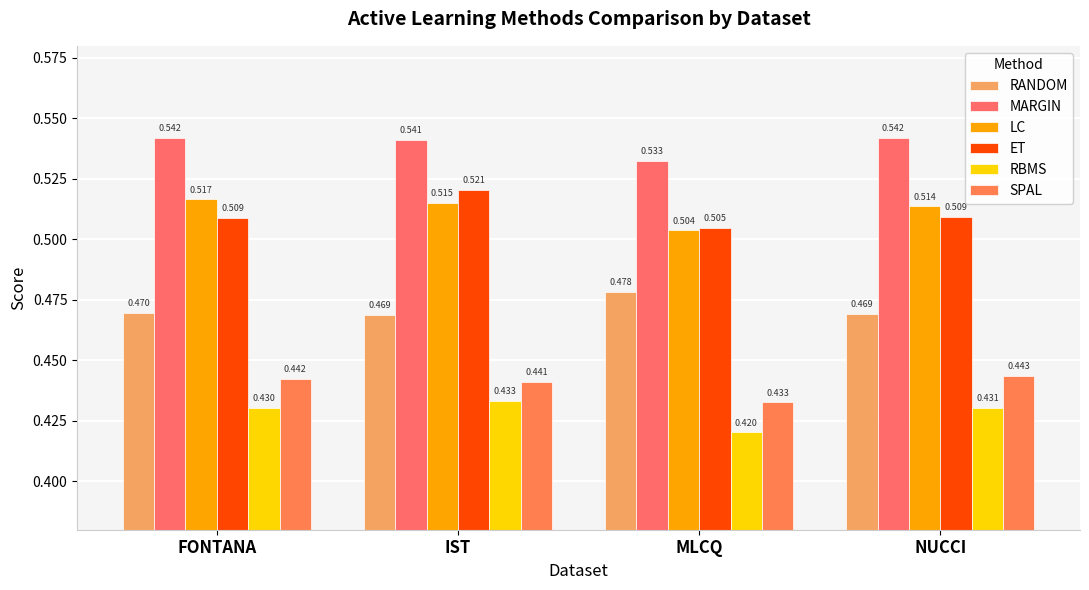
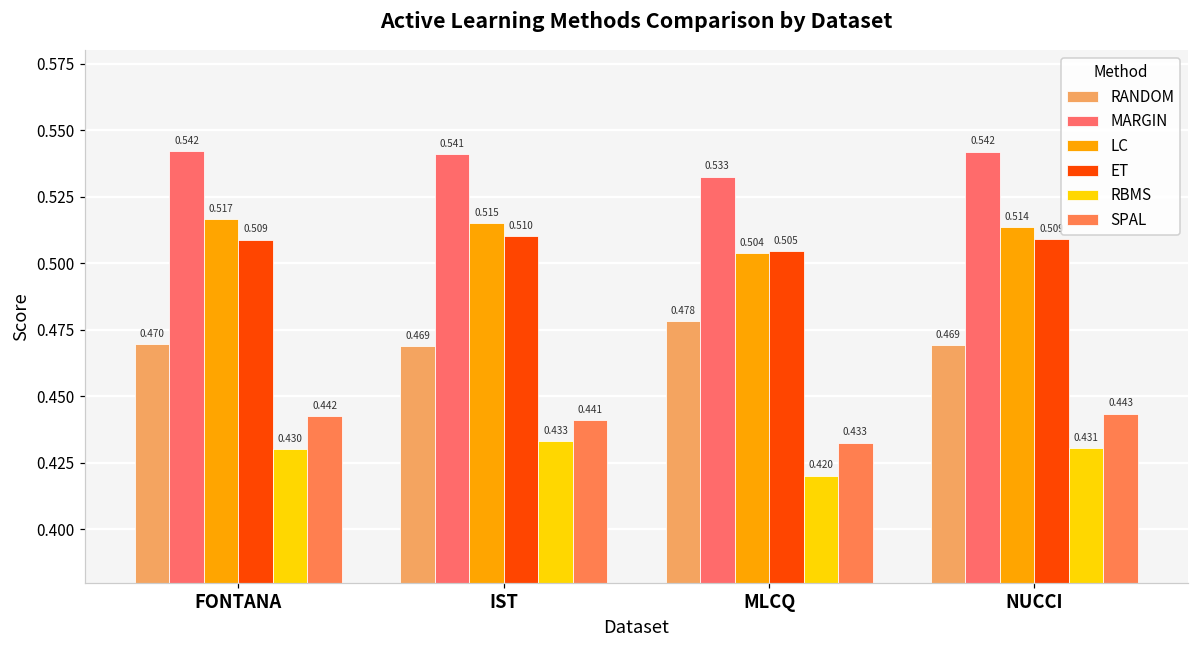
  {
    "ET": {
      "FONTANA": 0.509,
-     "IST": 0.521,
+     "IST": 0.510,
      "MLCQ": 0.505
    }
  }
